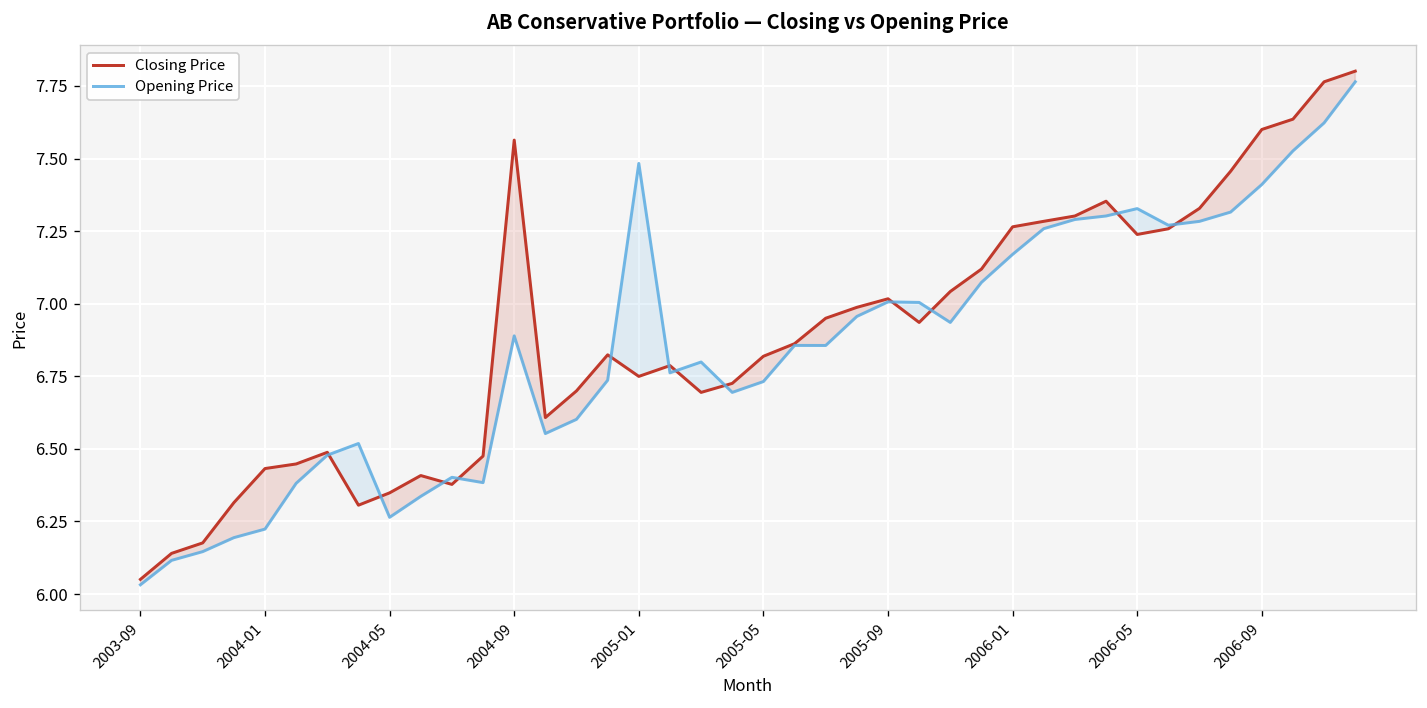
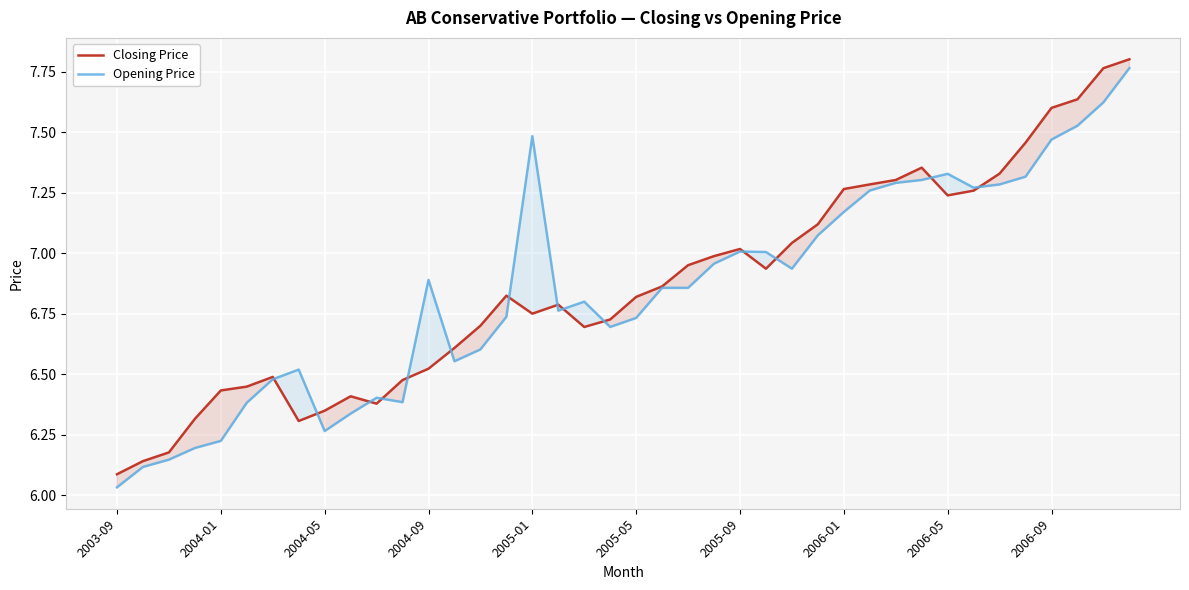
  {
    "Closing Price": {
-     "2003-09": 6.05,
+     "2003-09": 6.09,
      "2004-01": 6.43,
      "2004-05": 6.35,
-     "2004-09": 7.56,
+     "2004-09": 6.52,
      "2005-01": 6.75,
      "2005-05": 6.82,
      "2005-09": 7.02,
      "2006-01": 7.26,
      "2006-05": 7.24,
      "2006-09": 7.60
    },
    "Opening Price": {
      "2003-09": 6.03,
      "2004-01": 6.22,
      "2004-05": 6.26,
      "2004-09": 6.89,
      "2005-01": 7.48,
      "2005-05": 6.73,
      "2005-09": 7.01,
      "2006-01": 7.17,
      "2006-05": 7.33,
-     "2006-09": 7.41
+     "2006-09": 7.47
    }
  }
